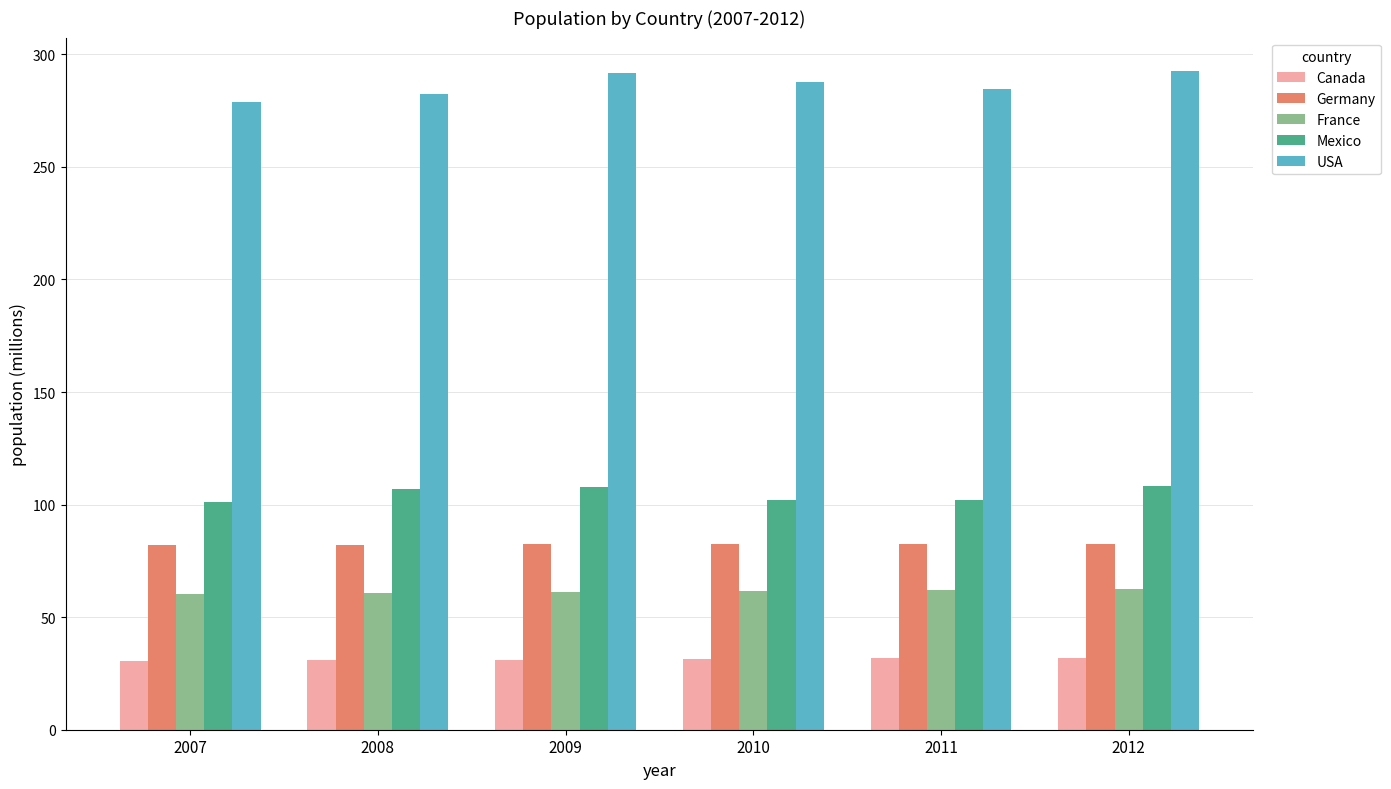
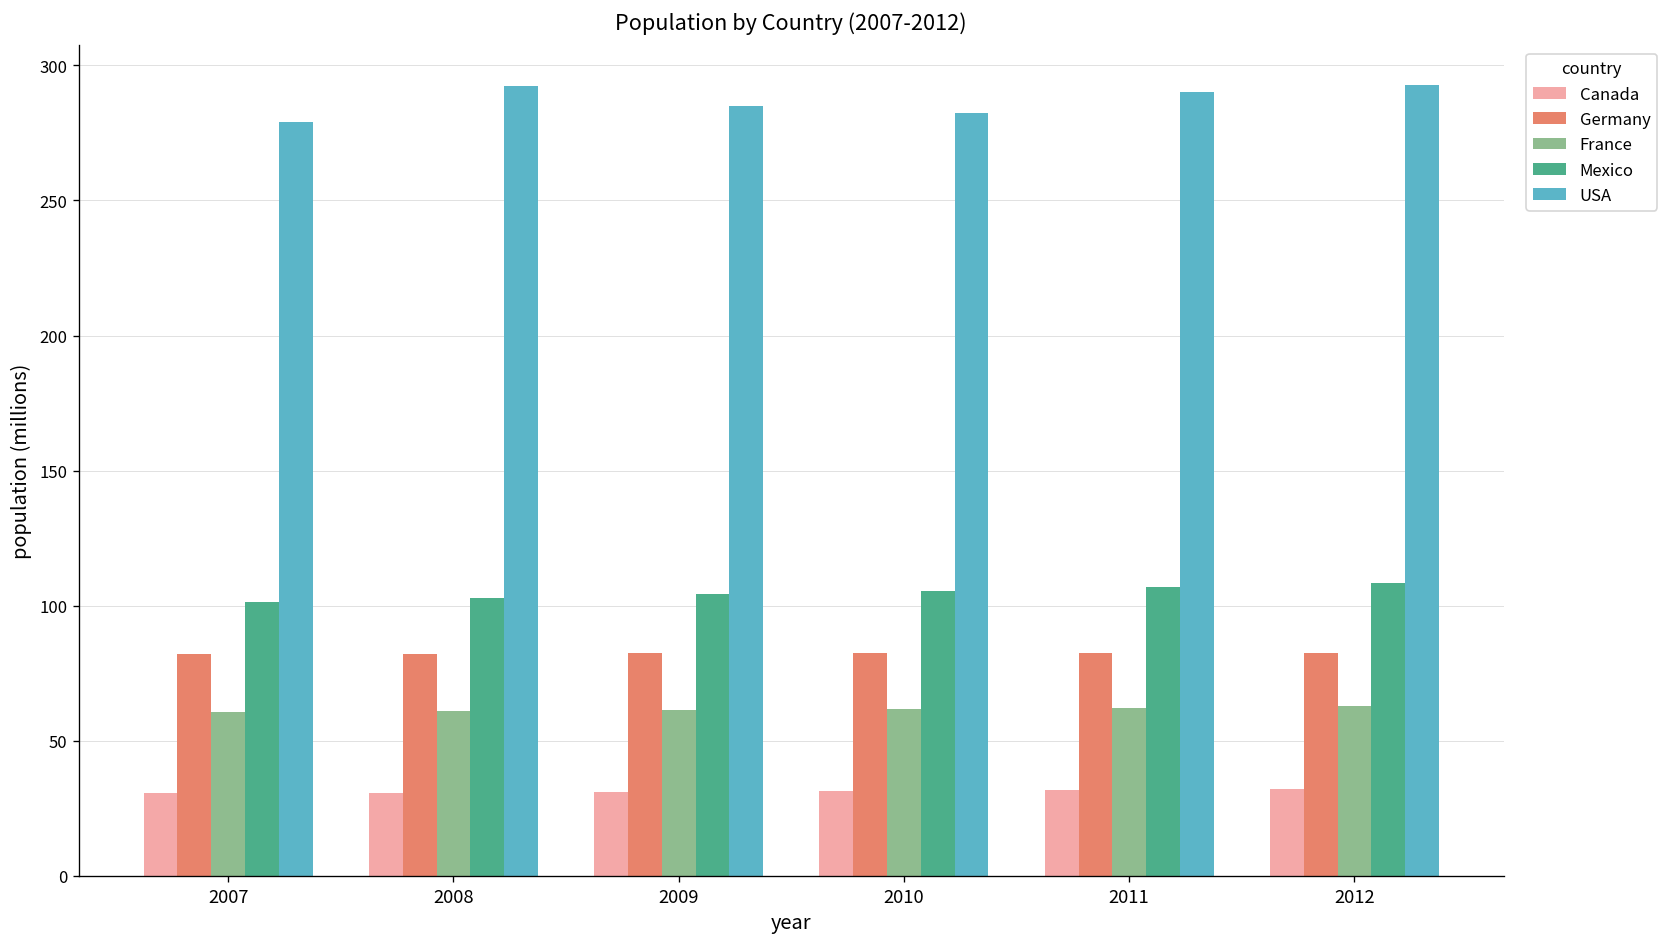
  {
    "Canada": {
      "2007": 30,
      "2008": 31,
      "2009": 31,
      "2010": 31,
      "2011": 32,
      "2012": 32
    },
    "Germany": {
      "2007": 82,
      "2008": 82,
      "2009": 82,
      "2010": 82,
      "2011": 83,
      "2012": 83
    },
    "France": {
      "2007": 60,
      "2008": 61,
      "2009": 61,
      "2010": 62,
      "2011": 62,
      "2012": 63
    },
    "Mexico": {
      "2007": 101,
-     "2008": 107,
-     "2009": 108,
-     "2010": 102,
-     "2011": 102,
+     "2008": 103,
+     "2009": 104,
+     "2010": 106,
+     "2011": 107,
      "2012": 108
    },
    "USA": {
      "2007": 279,
-     "2008": 282,
-     "2009": 292,
-     "2010": 288,
-     "2011": 284,
+     "2008": 292,
+     "2009": 285,
+     "2010": 282,
+     "2011": 290,
      "2012": 293
    }
  }
